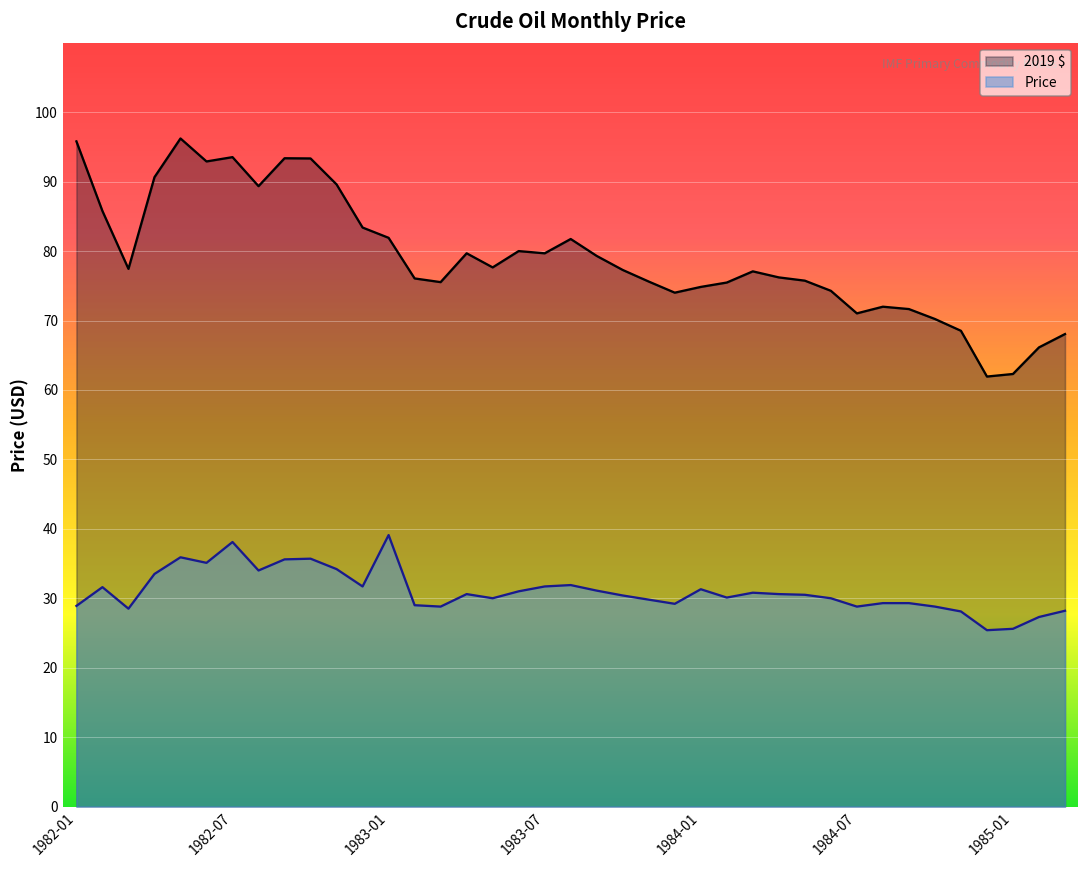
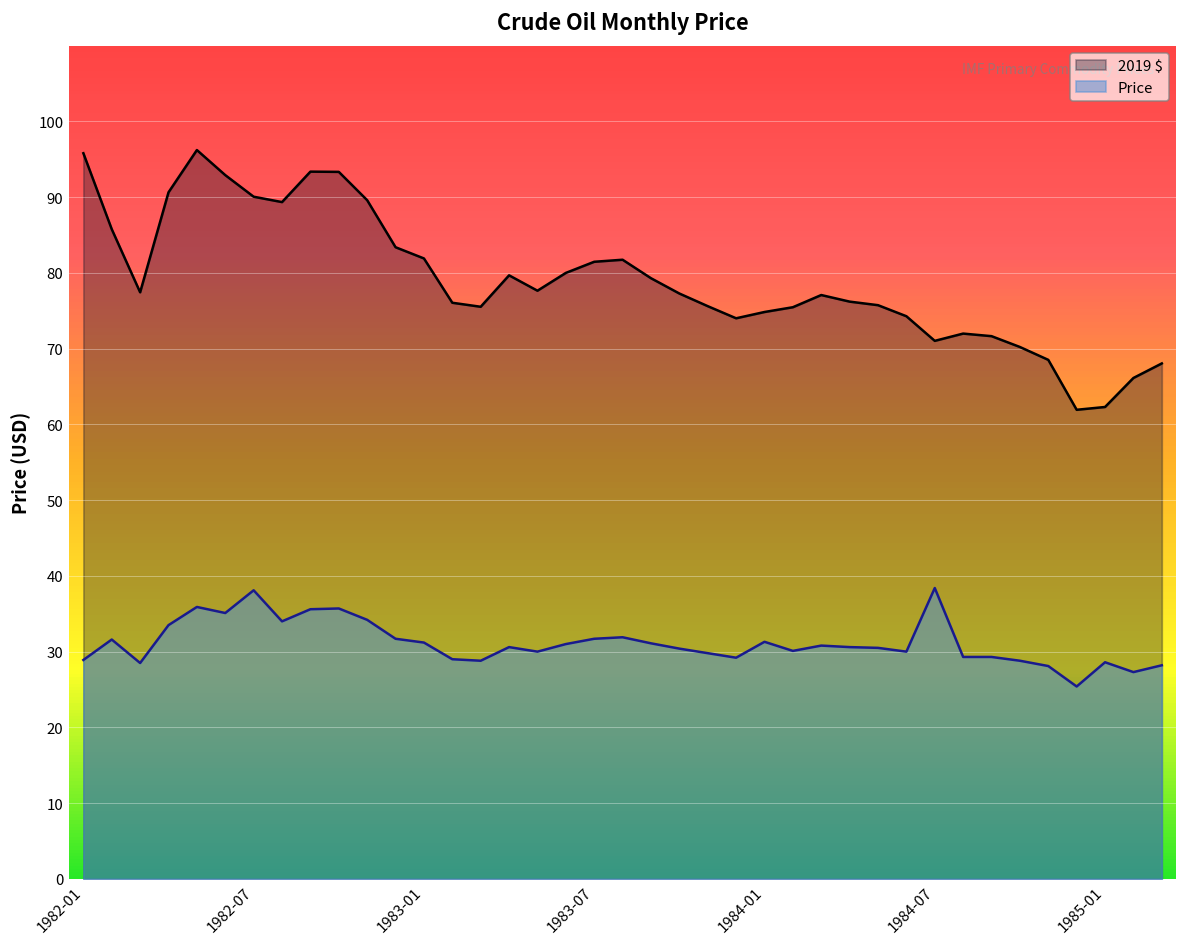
  {
    "2019 $": {
      "1982-01": 96,
-     "1982-07": 94,
+     "1982-07": 90,
      "1983-01": 82,
-     "1983-07": 80,
+     "1983-07": 81,
      "1984-01": 75,
      "1984-07": 71,
      "1985-01": 62
    },
    "Price": {
      "1982-01": 29,
      "1982-07": 38,
-     "1983-01": 39,
+     "1983-01": 31,
      "1983-07": 32,
      "1984-01": 31,
-     "1984-07": 29,
-     "1985-01": 26
+     "1984-07": 38,
+     "1985-01": 29
    }
  }
